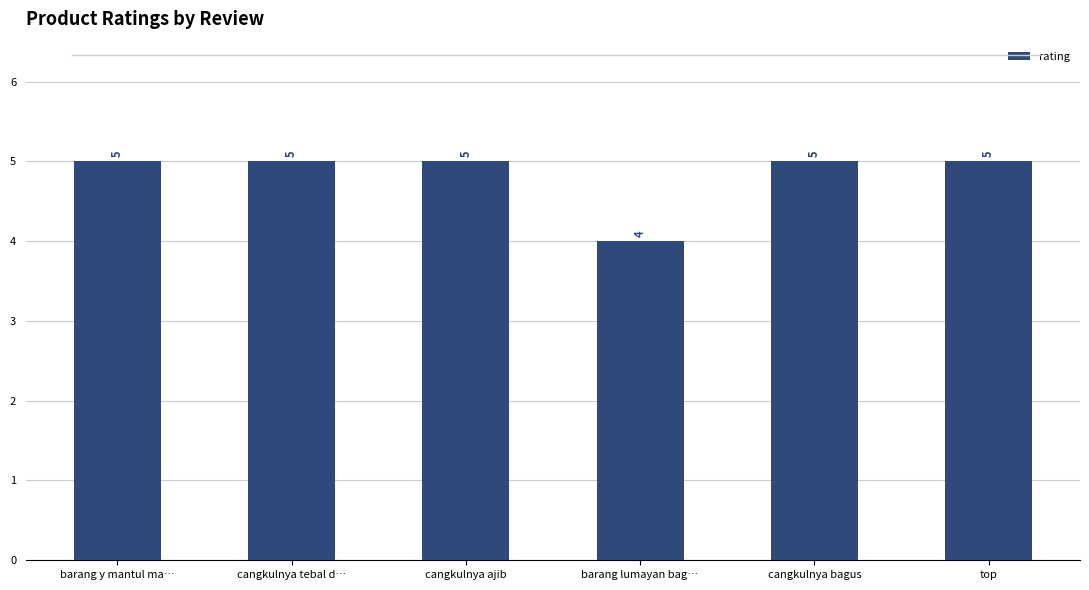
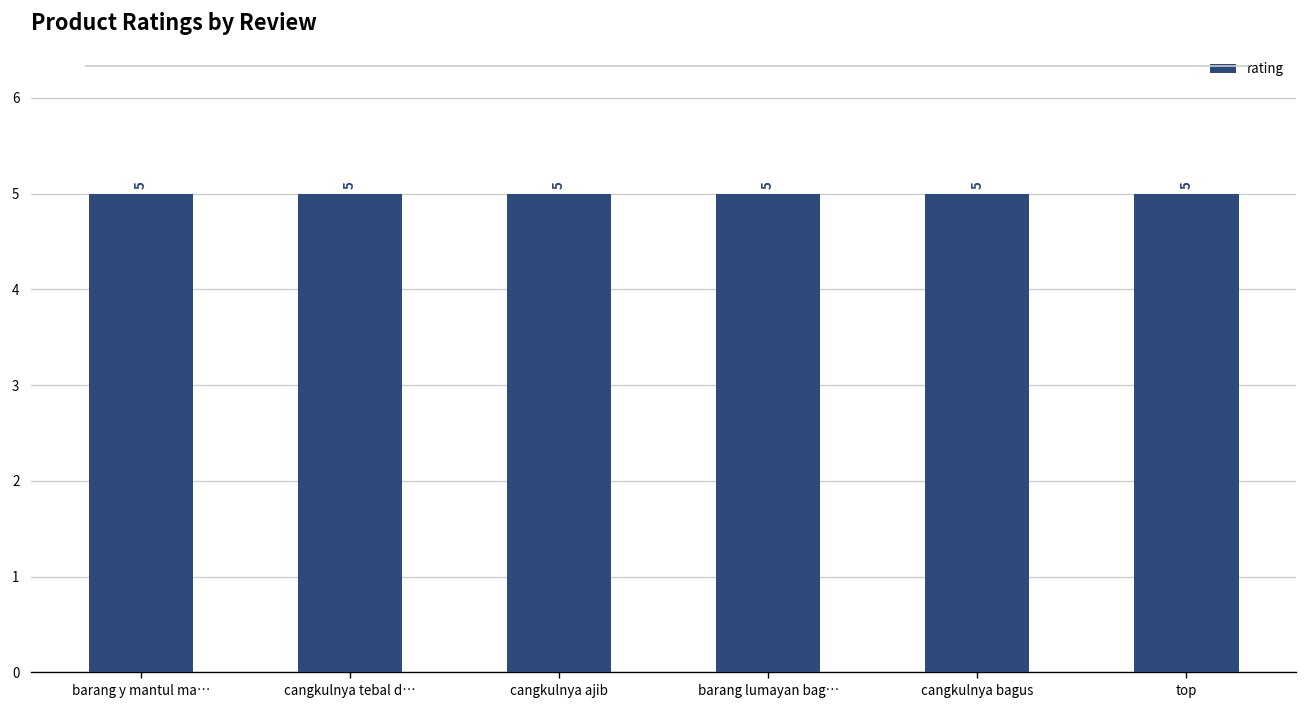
  {
    "barang y mantul ma…": 5,
    "cangkulnya tebal d…": 5,
    "cangkulnya ajib": 5,
-   "barang lumayan bag…": 4,
+   "barang lumayan bag…": 5,
    "cangkulnya bagus": 5,
    "top": 5
  }
